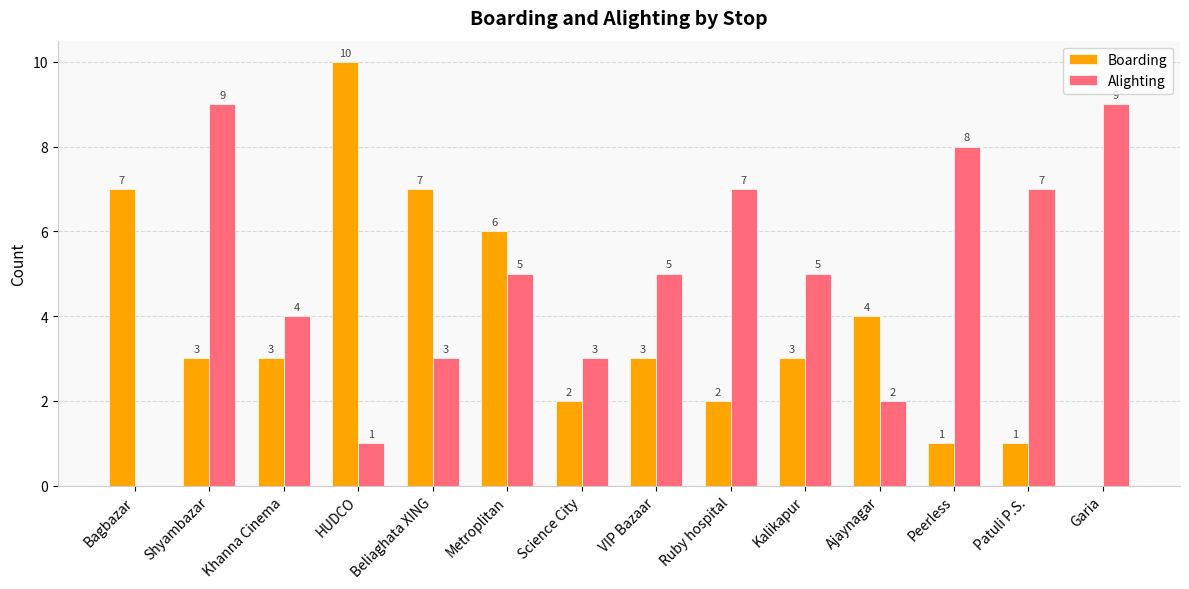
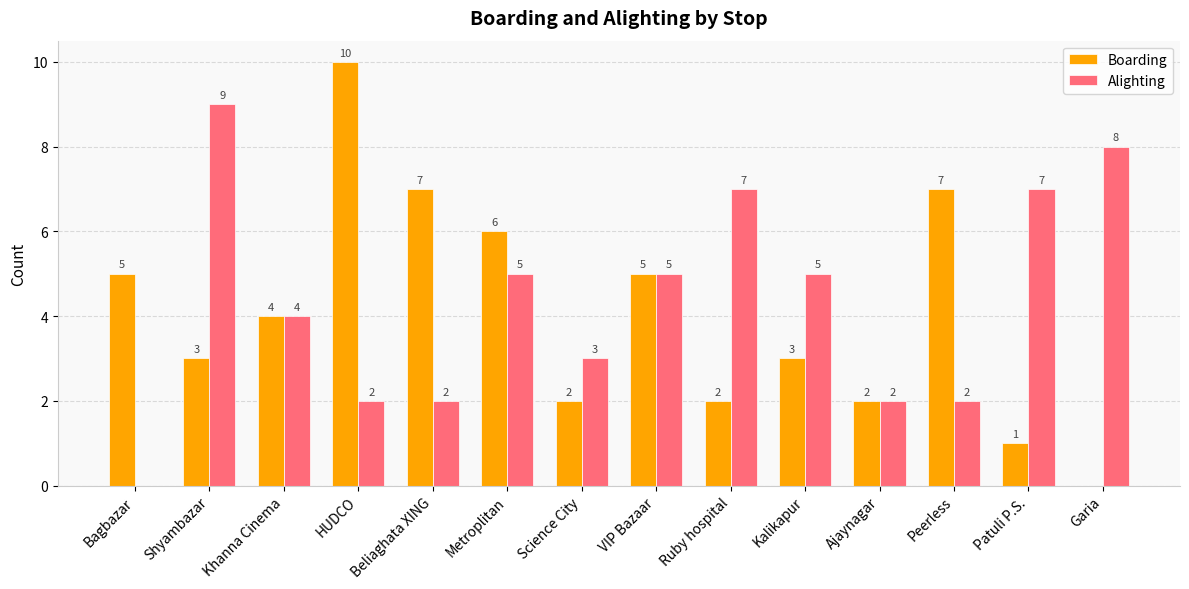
  {
    "Boarding": {
-     "Bagbazar": 7,
+     "Bagbazar": 5,
      "Shyambazar": 3,
-     "Khanna Cinema": 3,
+     "Khanna Cinema": 4,
      "HUDCO": 10,
      "Beliaghata XING": 7,
      "Metroplitan": 6,
      "Science City": 2,
-     "VIP Bazaar": 3,
+     "VIP Bazaar": 5,
      "Ruby hospital": 2,
      "Kalikapur": 3,
-     "Ajaynagar": 4,
-     "Peerless": 1,
+     "Ajaynagar": 2,
+     "Peerless": 7,
      "Patuli P.S.": 1
    },
    "Alighting": {
      "Shyambazar": 9,
      "Khanna Cinema": 4,
-     "HUDCO": 1,
-     "Beliaghata XING": 3,
+     "HUDCO": 2,
+     "Beliaghata XING": 2,
      "Metroplitan": 5,
      "Science City": 3,
      "VIP Bazaar": 5,
      "Ruby hospital": 7,
      "Kalikapur": 5,
      "Ajaynagar": 2,
-     "Peerless": 8,
+     "Peerless": 2,
      "Patuli P.S.": 7,
-     "Garia": 9
+     "Garia": 8
    }
  }
